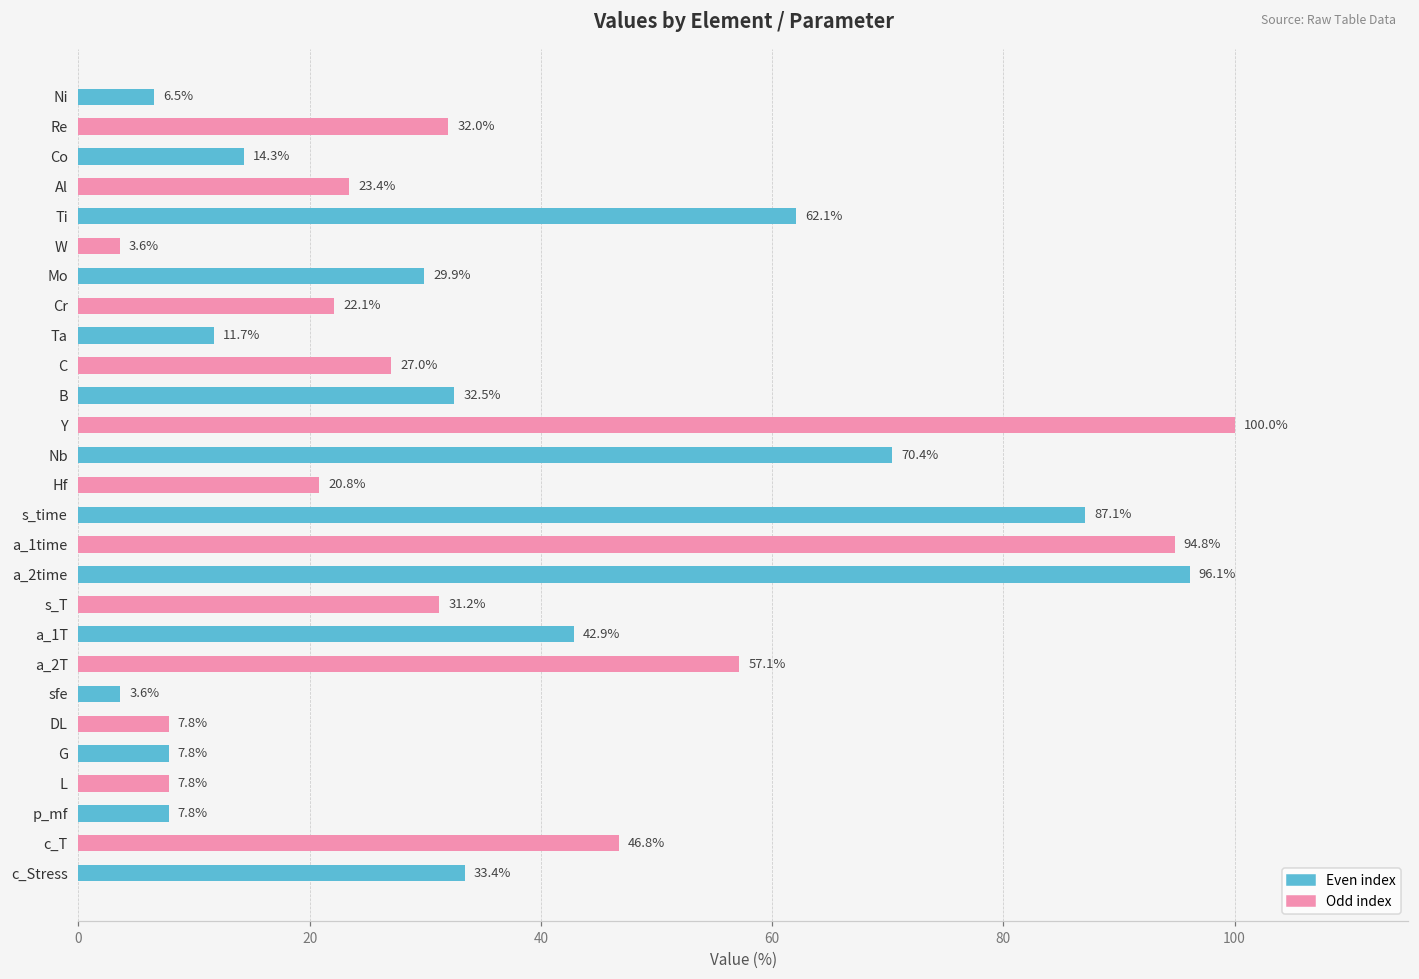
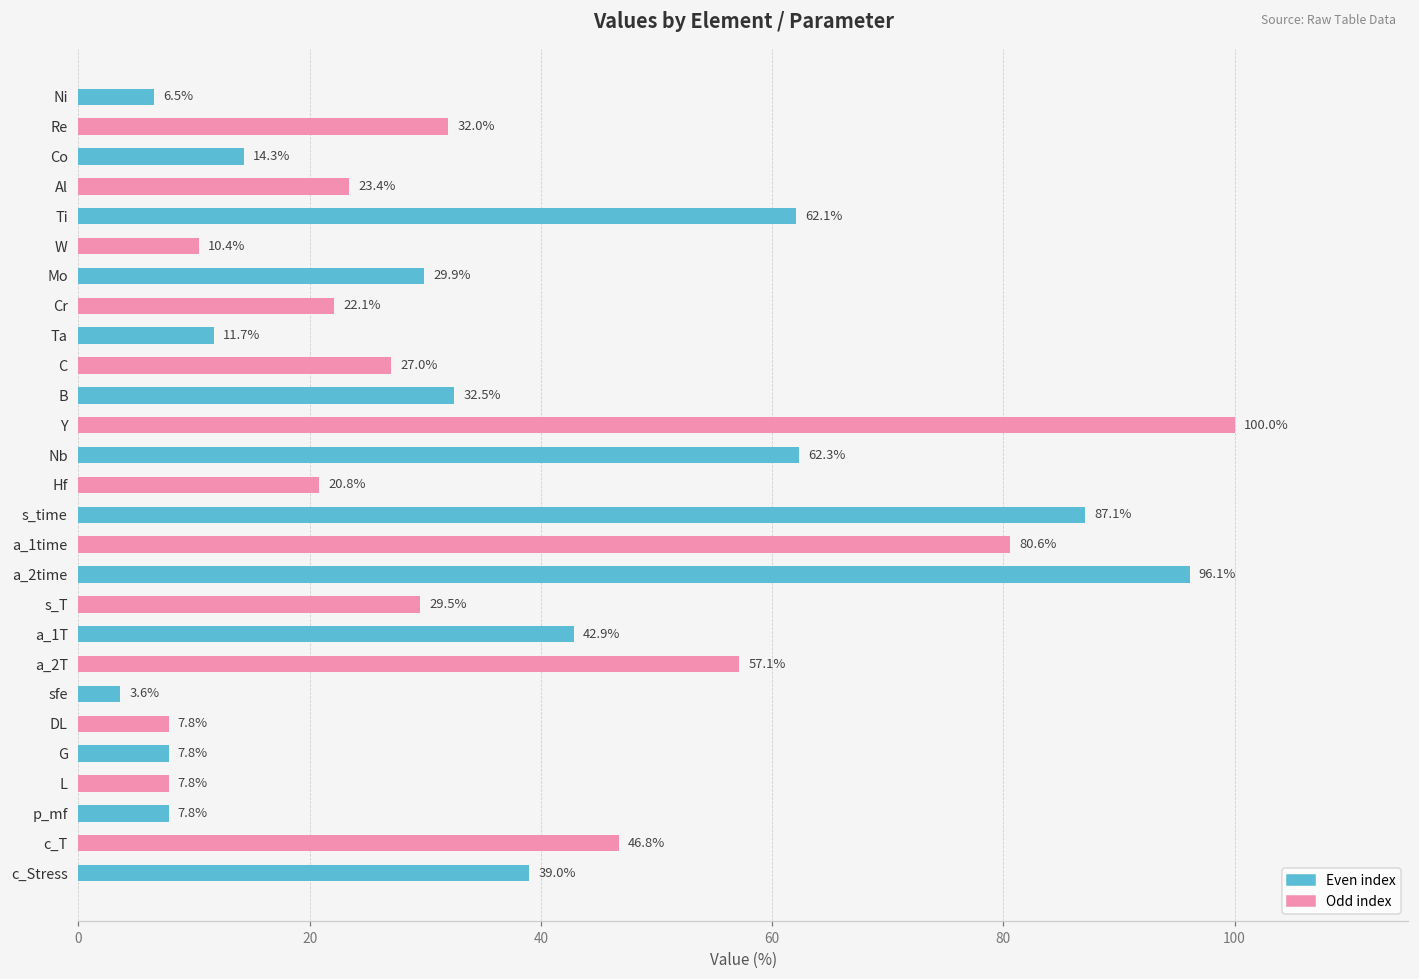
  {
    "Ni": "6.5%",
    "Re": "32.0%",
    "Co": "14.3%",
    "Al": "23.4%",
    "Ti": "62.1%",
-   "W": "3.6%",
+   "W": "10.4%",
    "Mo": "29.9%",
    "Cr": "22.1%",
    "Ta": "11.7%",
    "C": "27.0%",
    "B": "32.5%",
    "Y": "100.0%",
-   "Nb": "70.4%",
+   "Nb": "62.3%",
    "Hf": "20.8%",
    "s_time": "87.1%",
-   "a_1time": "94.8%",
+   "a_1time": "80.6%",
    "a_2time": "96.1%",
-   "s_T": "31.2%",
+   "s_T": "29.5%",
    "a_1T": "42.9%",
    "a_2T": "57.1%",
    "sfe": "3.6%",
    "DL": "7.8%",
    "G": "7.8%",
    "L": "7.8%",
    "p_mf": "7.8%",
    "c_T": "46.8%",
-   "c_Stress": "33.4%"
+   "c_Stress": "39.0%"
  }
